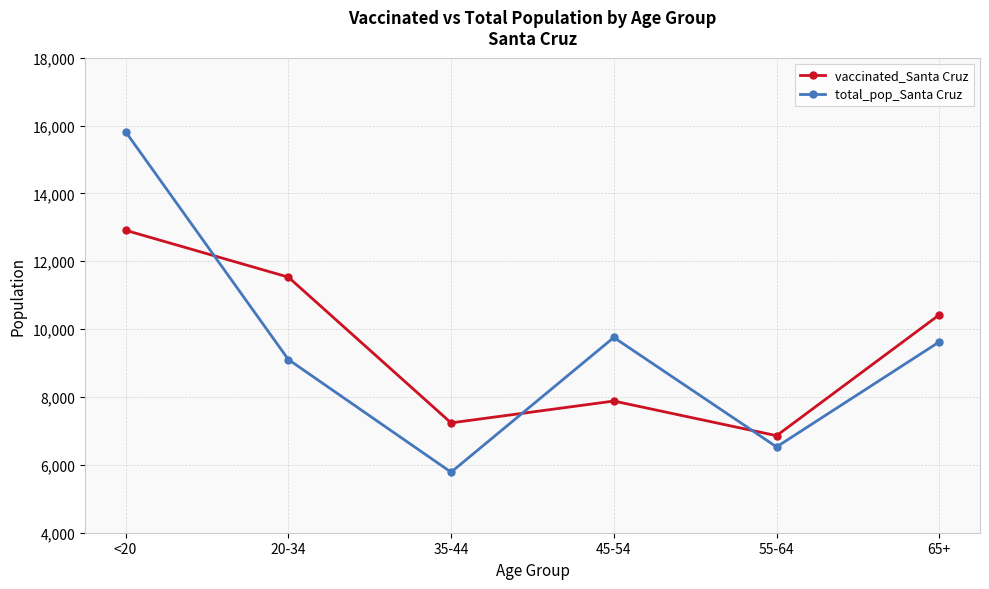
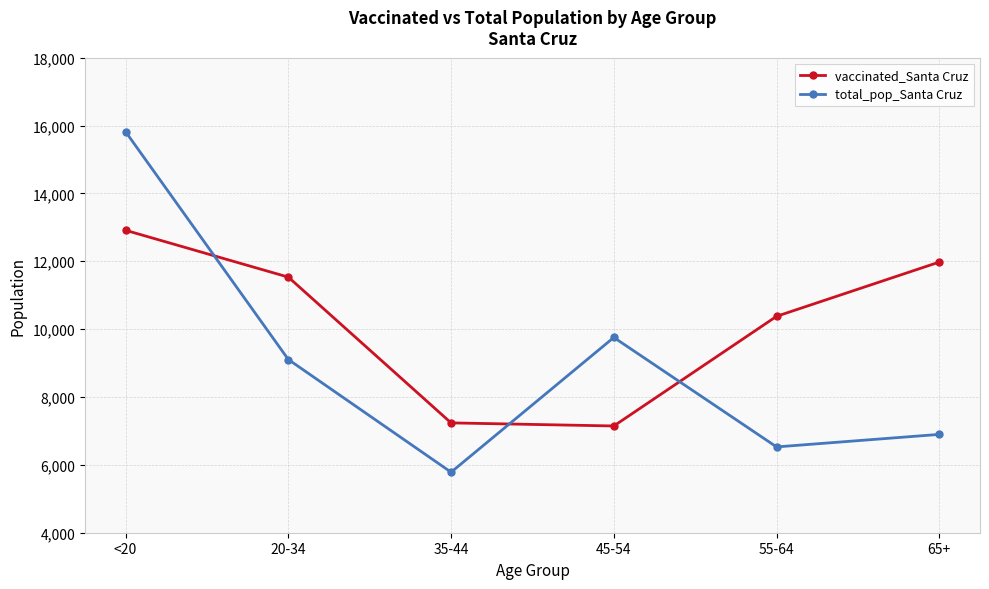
  {
    "vaccinated_Santa Cruz": {
      "<20": "12,900",
      "20-34": "11,500",
      "35-44": "7,200",
-     "45-54": "7,900",
-     "55-64": "6,900",
-     "65+": "10,400"
+     "45-54": "7,100",
+     "55-64": "10,400",
+     "65+": "12,000"
    },
    "total_pop_Santa Cruz": {
      "<20": "15,800",
      "20-34": "9,100",
      "35-44": "5,800",
      "45-54": "9,800",
      "55-64": "6,500",
-     "65+": "9,600"
+     "65+": "6,900"
    }
  }
